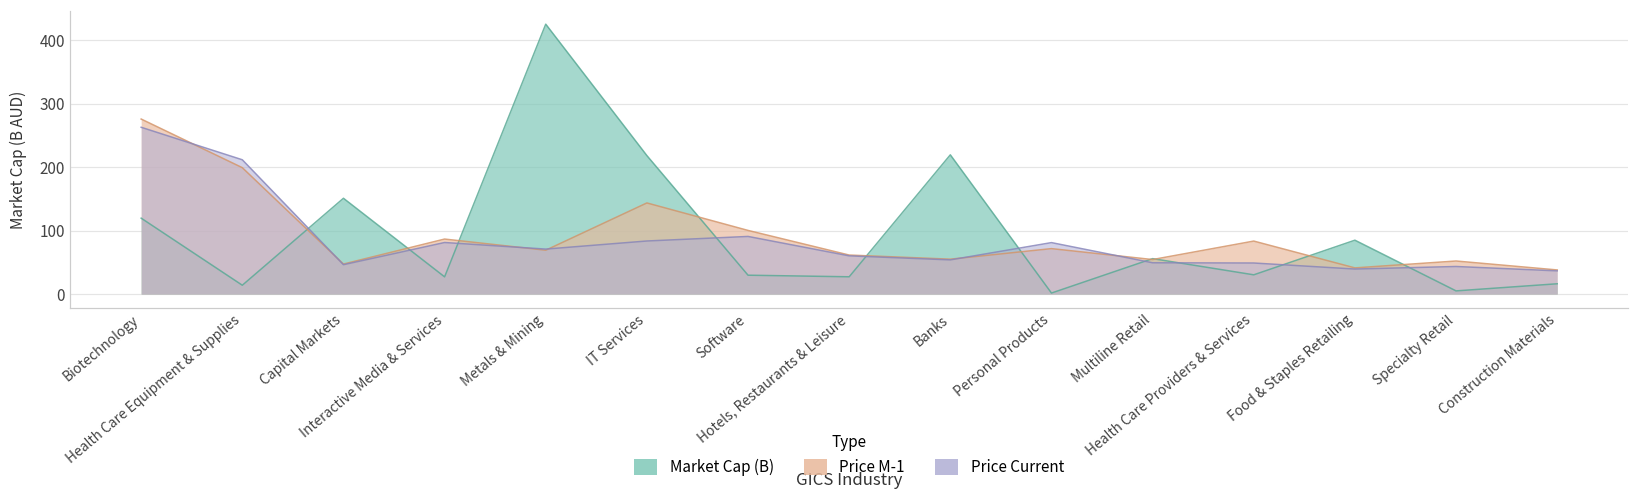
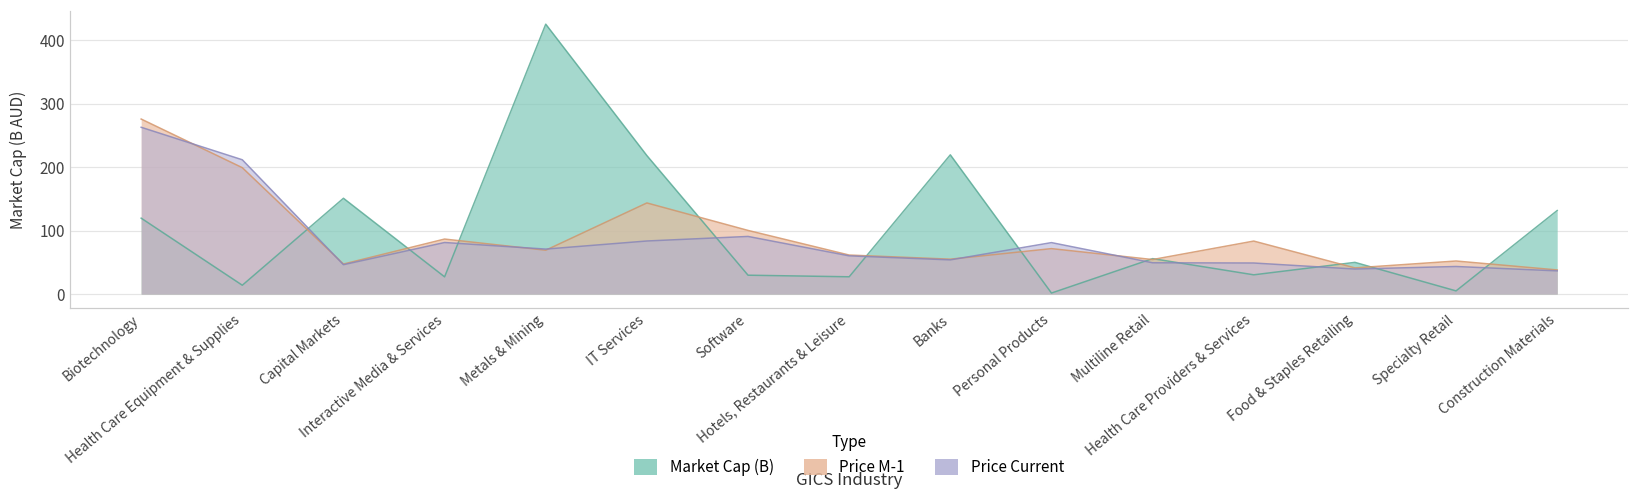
  {
    "Market Cap (B)": {
      "Biotechnology": 120,
      "Health Care Equipment & Supplies": 10,
      "Capital Markets": 150,
      "Interactive Media & Services": 30,
      "Metals & Mining": 420,
      "IT Services": 220,
      "Software": 30,
      "Hotels, Restaurants & Leisure": 30,
      "Banks": 220,
      "Personal Products": 0,
      "Health Care Providers & Services": 30,
-     "Food & Staples Retailing": 80,
+     "Food & Staples Retailing": 50,
      "Specialty Retail": 10,
-     "Construction Materials": 20
+     "Construction Materials": 130
    },
    "Price M-1": {
      "Biotechnology": 280,
      "Health Care Equipment & Supplies": 200,
      "Interactive Media & Services": 90,
      "IT Services": 140,
      "Software": 100,
      "Personal Products": 70,
      "Health Care Providers & Services": 80,
      "Specialty Retail": 50
    },
    "Price Current": {
      "Biotechnology": 260,
      "Health Care Equipment & Supplies": 210,
      "Interactive Media & Services": 80,
      "IT Services": 80,
      "Software": 90,
      "Personal Products": 80,
      "Multiline Retail": 50,
      "Health Care Providers & Services": 50,
      "Specialty Retail": 40
    }
  }
